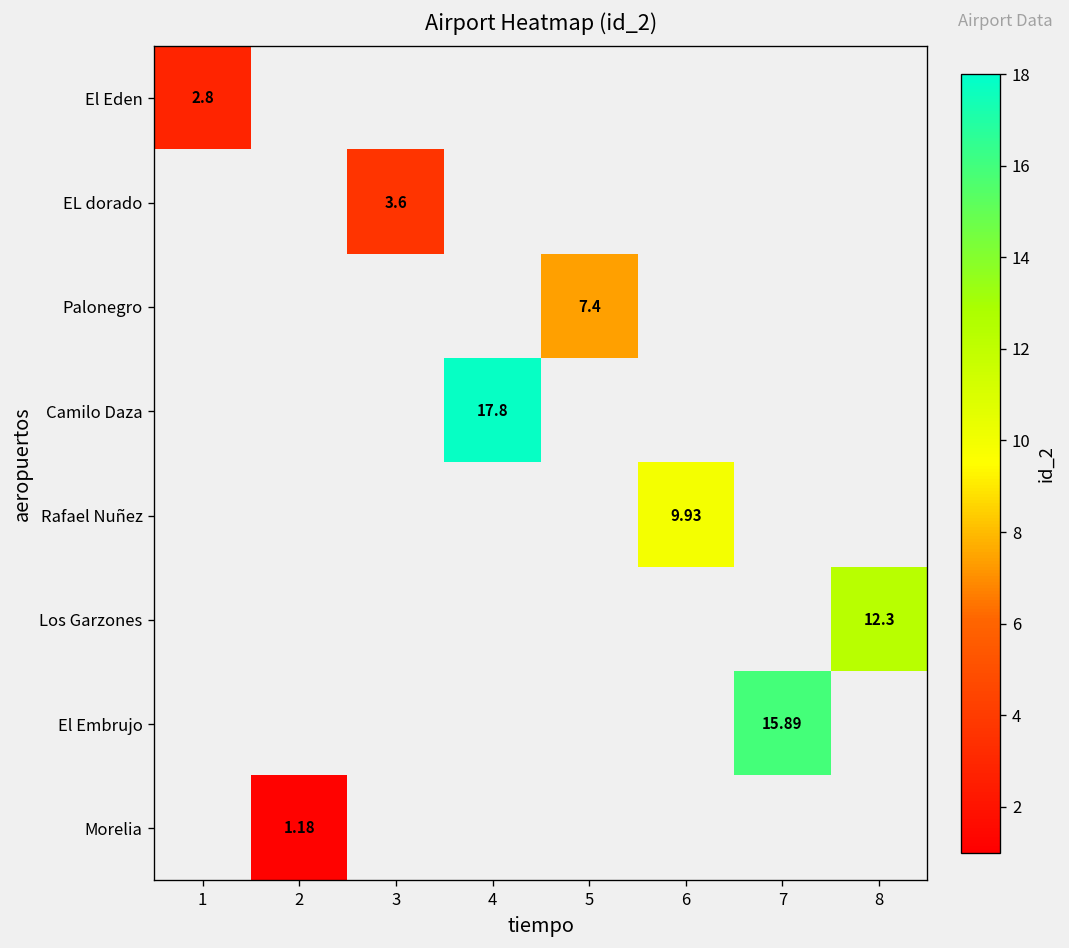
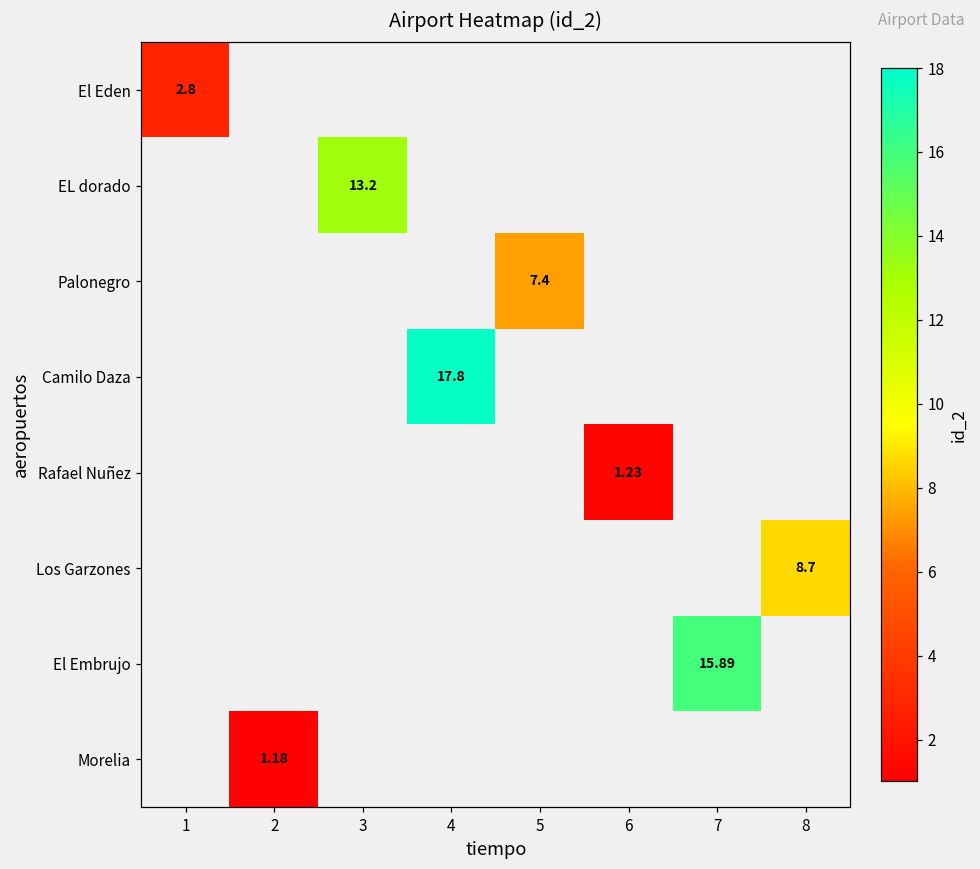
  {
    "El Eden": {
      "1": 2.8
    },
    "EL dorado": {
-     "3": 3.6
+     "3": 13.2
    },
    "Palonegro": {
      "5": 7.4
    },
    "Camilo Daza": {
      "4": 17.8
    },
    "Rafael Nuñez": {
-     "6": 9.93
+     "6": 1.23
    },
    "Los Garzones": {
-     "8": 12.3
+     "8": 8.7
    },
    "El Embrujo": {
      "7": 15.89
    },
    "Morelia": {
      "2": 1.18
    }
  }
